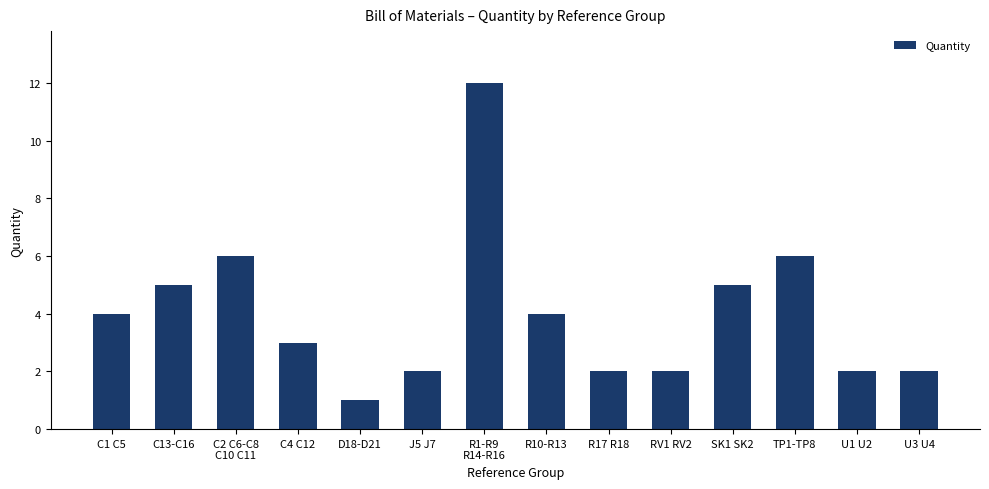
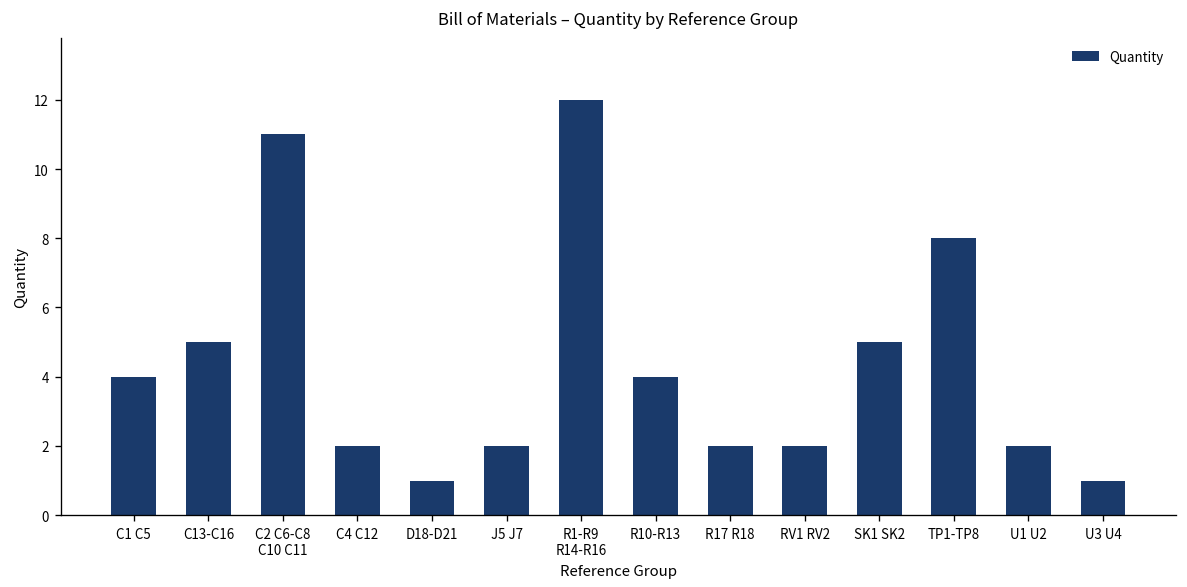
  {
    "C1 C5": 4,
    "C13-C16": 5,
-   "C2 C6-C8 C10 C11": 6,
-   "C4 C12": 3,
+   "C2 C6-C8 C10 C11": 11,
+   "C4 C12": 2,
    "D18-D21": 1,
    "J5 J7": 2,
    "R1-R9 R14-R16": 12,
    "R10-R13": 4,
    "R17 R18": 2,
    "RV1 RV2": 2,
    "SK1 SK2": 5,
-   "TP1-TP8": 6,
+   "TP1-TP8": 8,
    "U1 U2": 2,
-   "U3 U4": 2
+   "U3 U4": 1
  }
